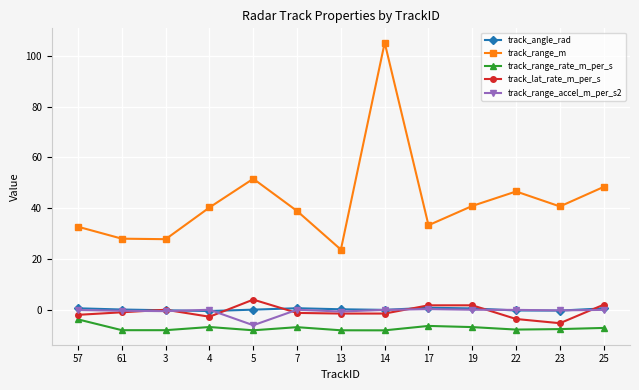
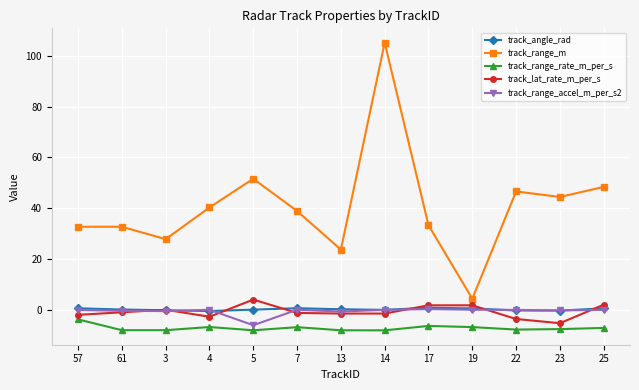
  {
    "track_angle_rad": {
      "5": 0
    },
    "track_range_m": {
      "57": 33,
-     "61": 28,
+     "61": 33,
      "3": 28,
      "4": 40,
      "5": 52,
      "7": 39,
      "13": 24,
      "14": 105,
      "17": 33,
-     "19": 41,
+     "19": 4,
      "22": 47,
-     "23": 41,
+     "23": 44,
      "25": 48
    },
    "track_range_rate_m_per_s": {
      "57": -4,
      "61": -8,
      "3": -8,
      "4": -7,
      "5": -8,
      "7": -7,
      "13": -8,
      "14": -8,
      "17": -6,
      "19": -7,
      "22": -8,
      "23": -8,
      "25": -7
    },
    "track_lat_rate_m_per_s": {
      "57": -2,
      "4": -3,
      "5": 4,
      "7": -1,
      "14": -2,
      "19": 2,
      "22": -4,
      "23": -5,
      "25": 2
    },
    "track_range_accel_m_per_s2": {
      "5": -6
    }
  }
